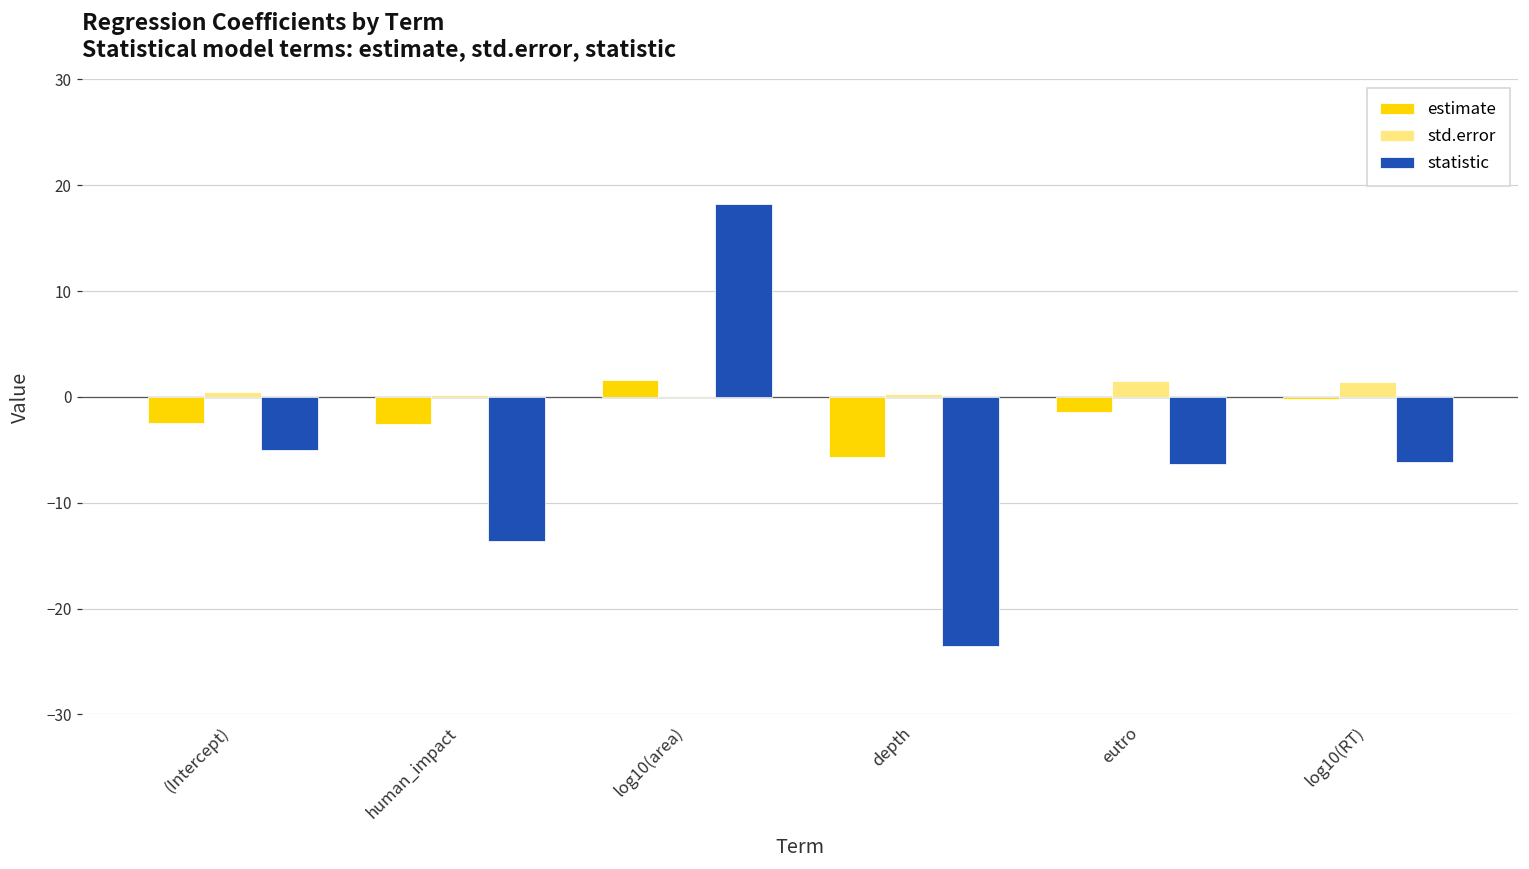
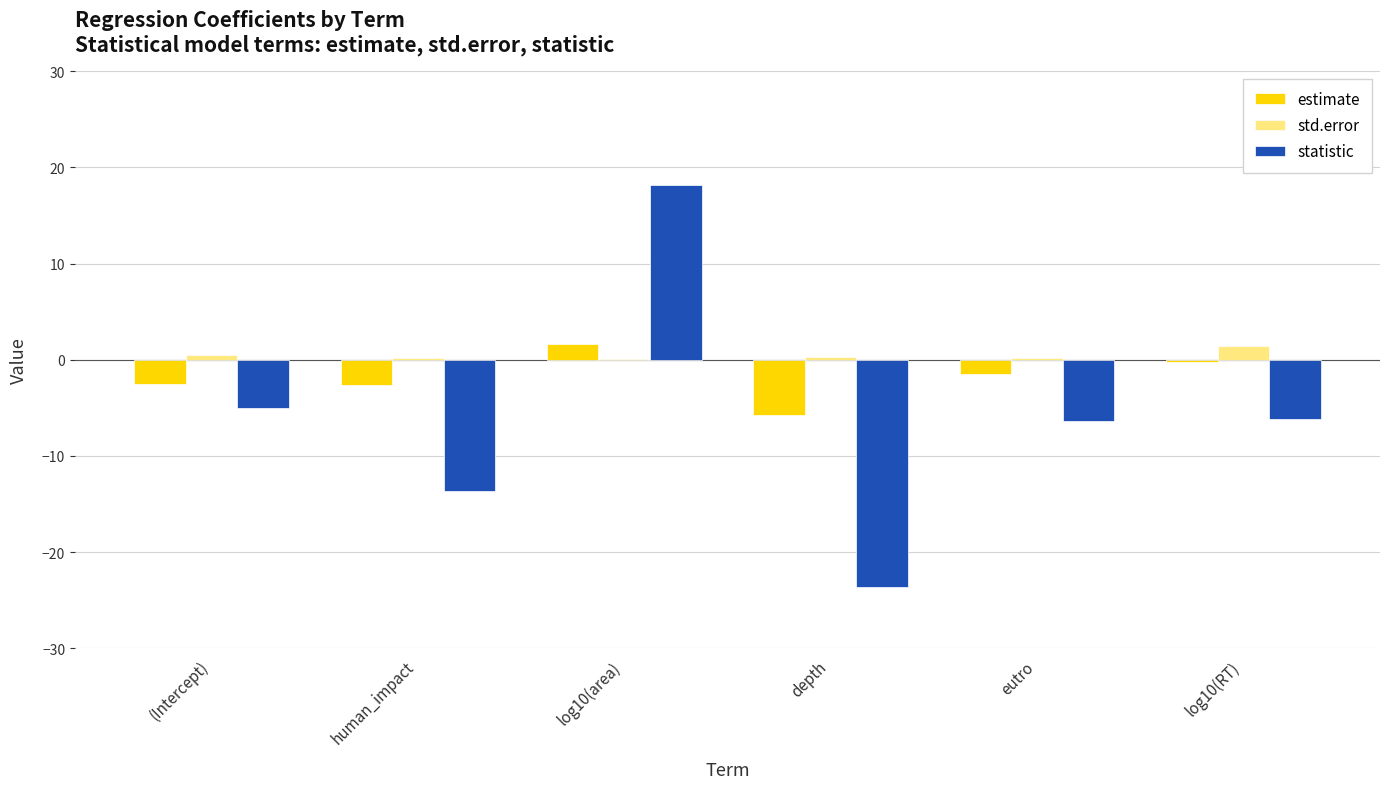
  {
    "estimate": {
      "(Intercept)": -2,
      "human_impact": -3,
      "log10(area)": 2,
      "depth": -6,
      "eutro": -1
    },
    "std.error": {
      "(Intercept)": 0,
-     "eutro": 1,
+     "eutro": 0,
      "log10(RT)": 1
    },
    "statistic": {
      "(Intercept)": -5,
      "human_impact": -14,
      "log10(area)": 18,
      "depth": -24,
      "eutro": -6,
      "log10(RT)": -6
    }
  }
